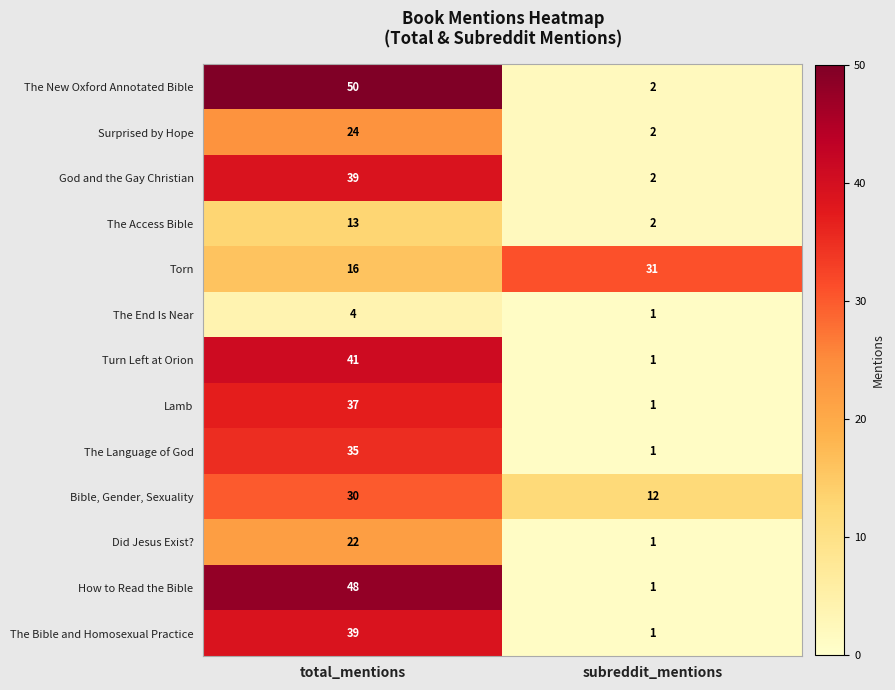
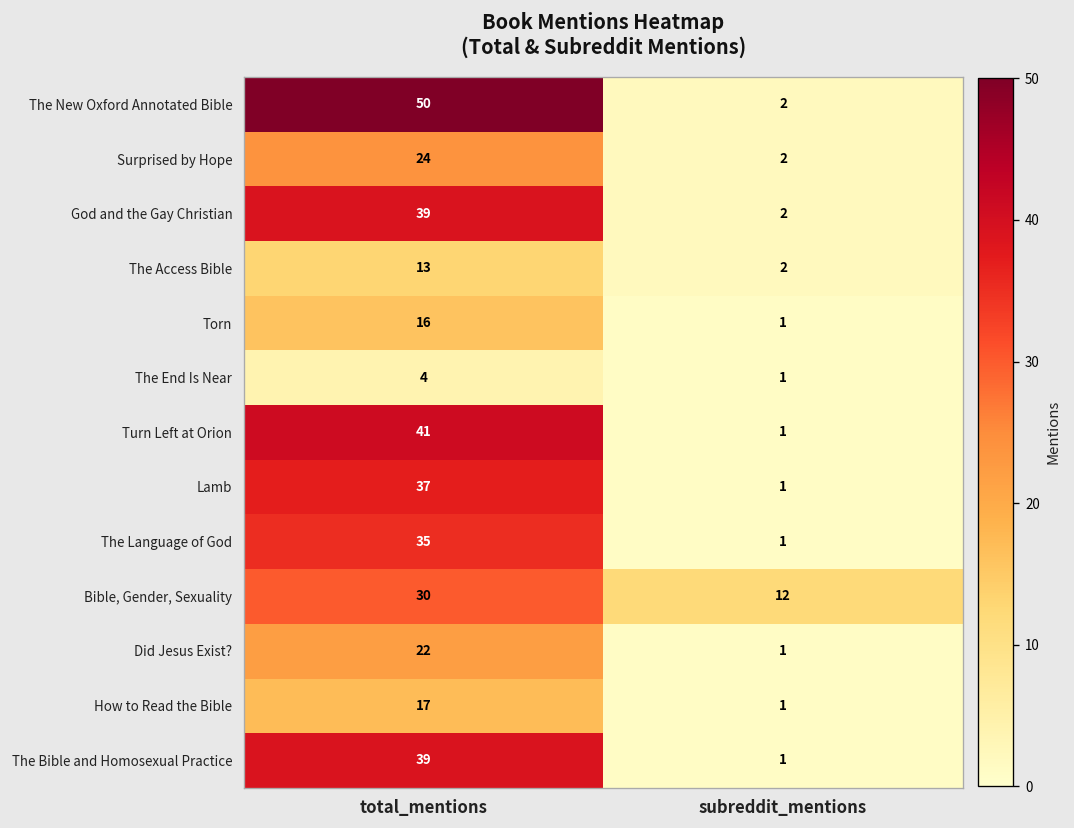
  {
    "The New Oxford Annotated Bible": {
      "total_mentions": 50,
      "subreddit_mentions": 2
    },
    "Surprised by Hope": {
      "total_mentions": 24,
      "subreddit_mentions": 2
    },
    "God and the Gay Christian": {
      "total_mentions": 39,
      "subreddit_mentions": 2
    },
    "The Access Bible": {
      "total_mentions": 13,
      "subreddit_mentions": 2
    },
    "Torn": {
      "total_mentions": 16,
-     "subreddit_mentions": 31
+     "subreddit_mentions": 1
    },
    "The End Is Near": {
      "total_mentions": 4,
      "subreddit_mentions": 1
    },
    "Turn Left at Orion": {
      "total_mentions": 41,
      "subreddit_mentions": 1
    },
    "Lamb": {
      "total_mentions": 37,
      "subreddit_mentions": 1
    },
    "The Language of God": {
      "total_mentions": 35,
      "subreddit_mentions": 1
    },
    "Bible, Gender, Sexuality": {
      "total_mentions": 30,
      "subreddit_mentions": 12
    },
    "Did Jesus Exist?": {
      "total_mentions": 22,
      "subreddit_mentions": 1
    },
    "How to Read the Bible": {
-     "total_mentions": 48,
+     "total_mentions": 17,
      "subreddit_mentions": 1
    },
    "The Bible and Homosexual Practice": {
      "total_mentions": 39,
      "subreddit_mentions": 1
    }
  }
